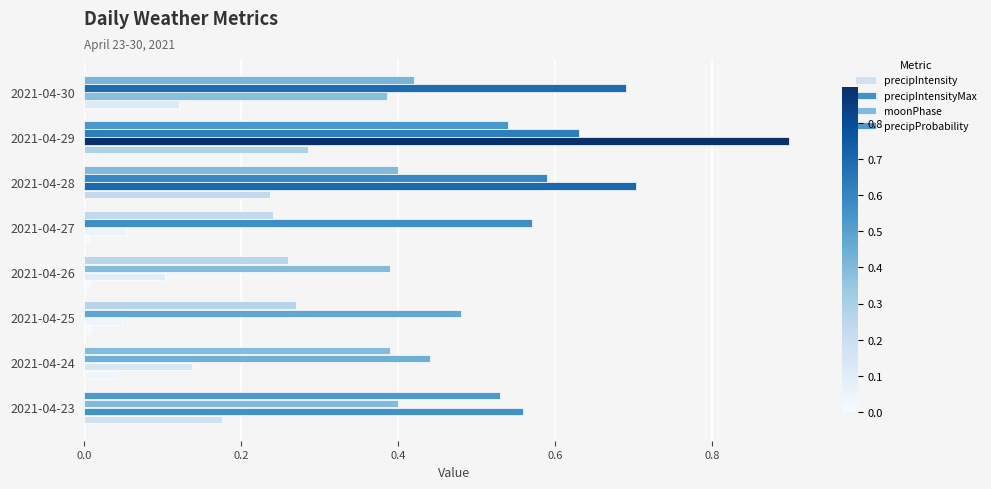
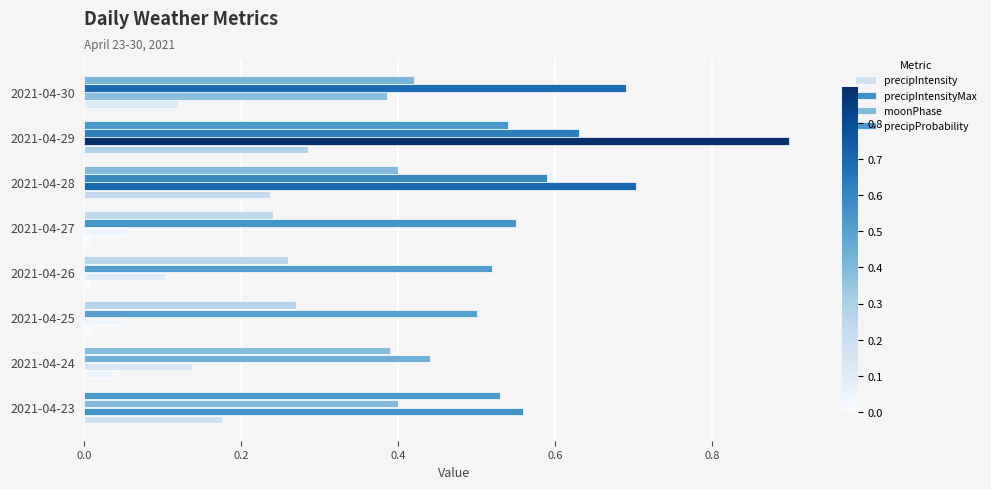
  {
    "precipIntensity": {
      "2021-04-30": 0.12,
      "2021-04-29": 0.29,
      "2021-04-28": 0.24,
      "2021-04-27": 0.01,
      "2021-04-26": 0.01,
      "2021-04-25": 0.01,
      "2021-04-24": 0.04,
      "2021-04-23": 0.18
    },
    "moonPhase": {
      "2021-04-30": 0.69,
      "2021-04-29": 0.63,
      "2021-04-28": 0.59,
-     "2021-04-27": 0.57,
-     "2021-04-26": 0.39,
-     "2021-04-25": 0.48,
+     "2021-04-27": 0.55,
+     "2021-04-26": 0.52,
+     "2021-04-25": 0.50,
      "2021-04-24": 0.44,
      "2021-04-23": 0.40
    }
  }
